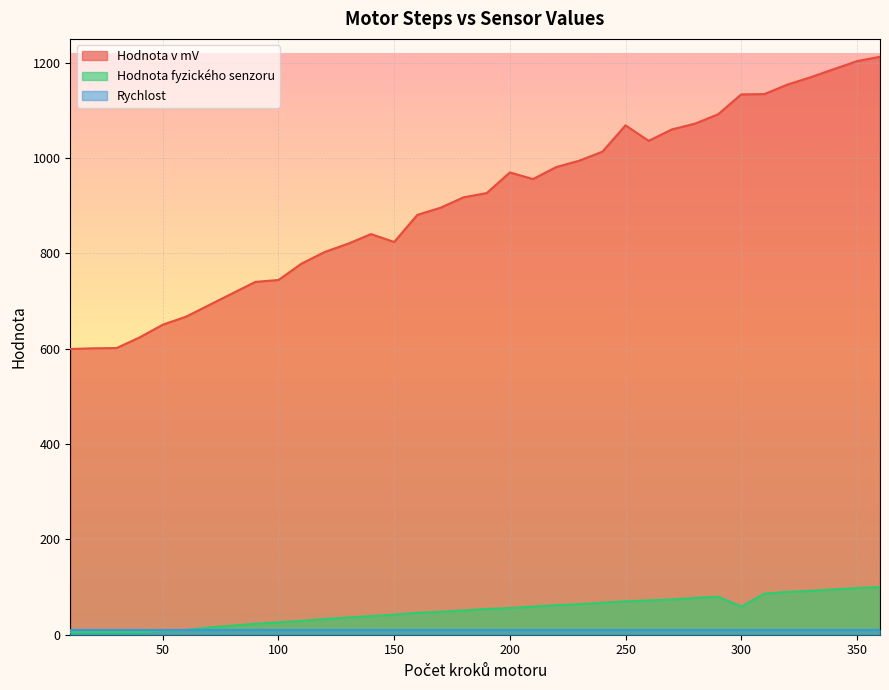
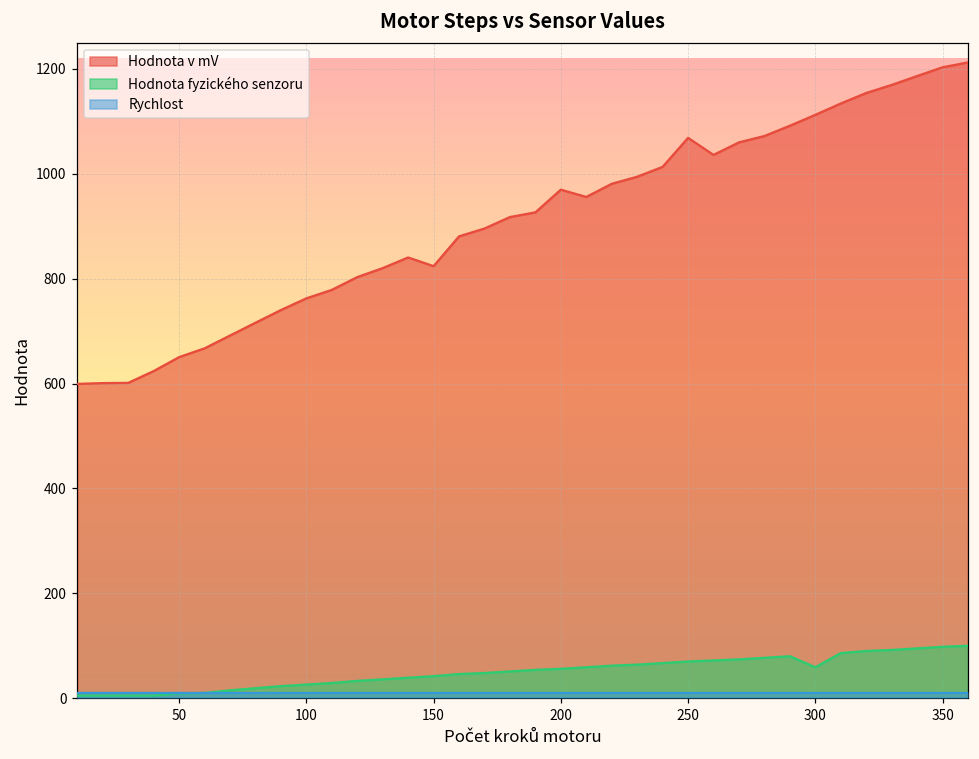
  {
    "Hodnota v mV": {
      "50": 650,
-     "100": 740,
+     "100": 760,
      "150": 820,
      "200": 970,
      "250": 1070,
-     "300": 1130,
+     "300": 1110,
      "350": 1200
    },
    "Hodnota fyzického senzoru": {
      "100": 30,
      "150": 40,
      "200": 60,
      "250": 70,
      "300": 60,
      "350": 100
    },
    "Rychlost": {
      "100": 10,
      "150": 10,
      "200": 10,
      "250": 10,
      "300": 10,
      "350": 10
    }
  }
